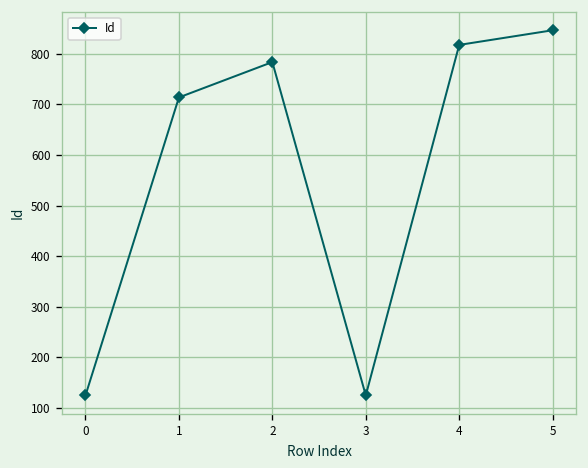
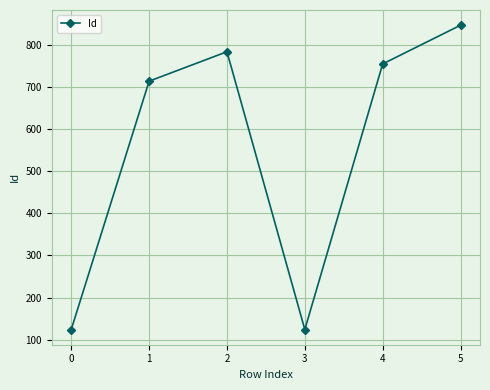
  {
    "0": 120,
    "1": 710,
    "2": 780,
    "3": 120,
-   "4": 820,
+   "4": 760,
    "5": 850
  }
